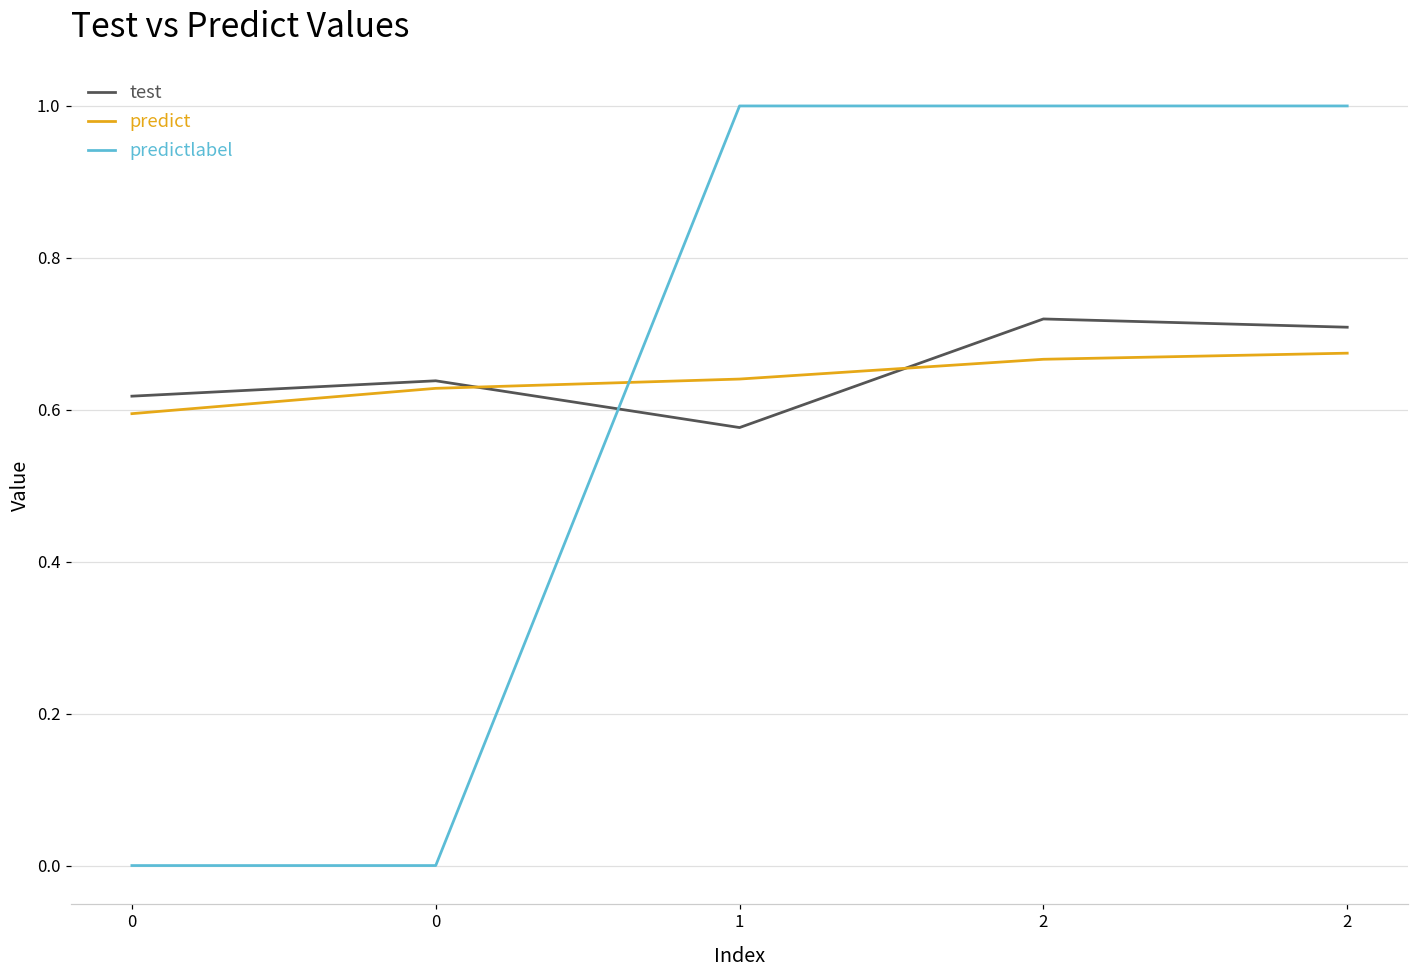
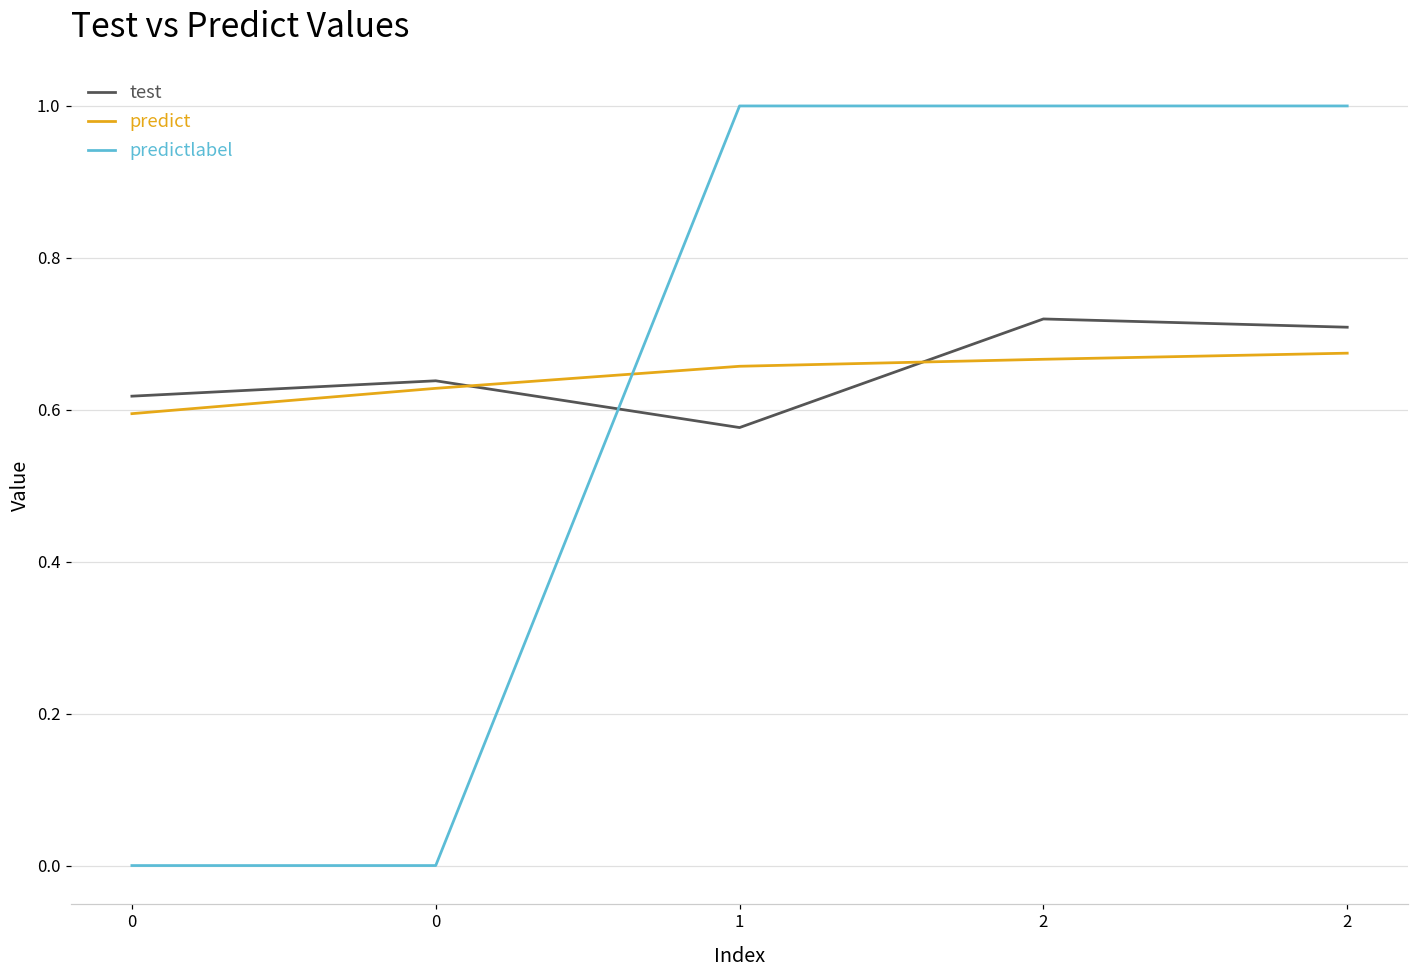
  {
    "test": {
      "1": 0.58
    },
    "predict": {
-     "1": 0.64
+     "1": 0.66
    },
    "predictlabel": {
      "1": 1.00
    }
  }
